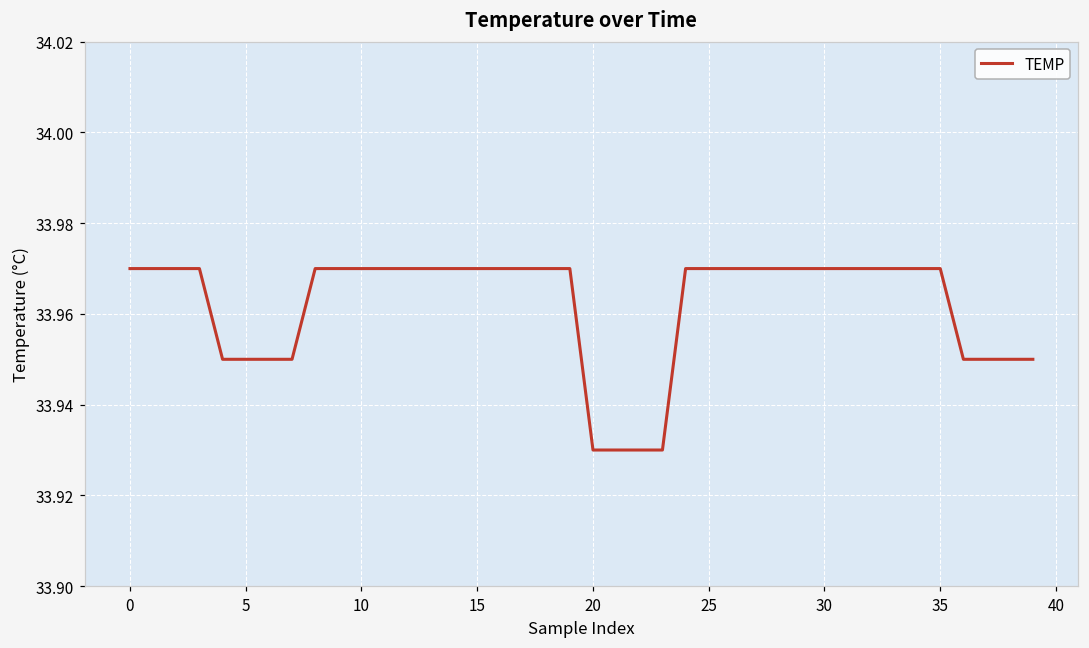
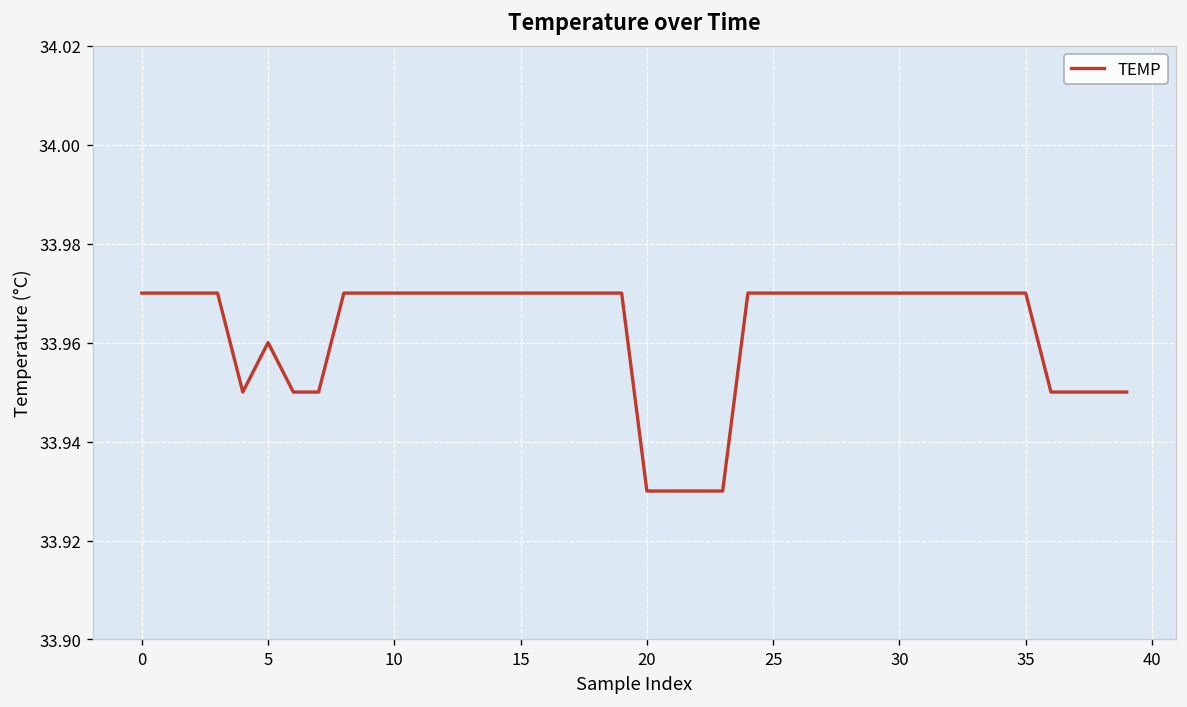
  {
    "0": 33.97,
-   "5": 33.95,
+   "5": 33.96,
    "10": 33.97,
    "15": 33.97,
    "20": 33.93,
    "25": 33.97,
    "30": 33.97,
    "35": 33.97
  }
